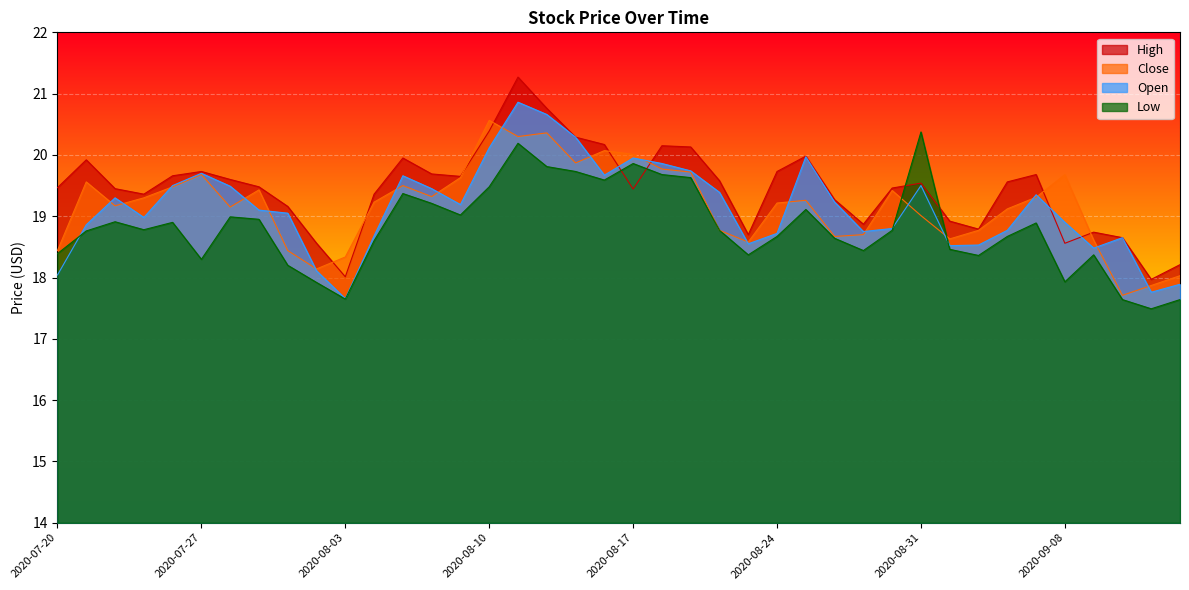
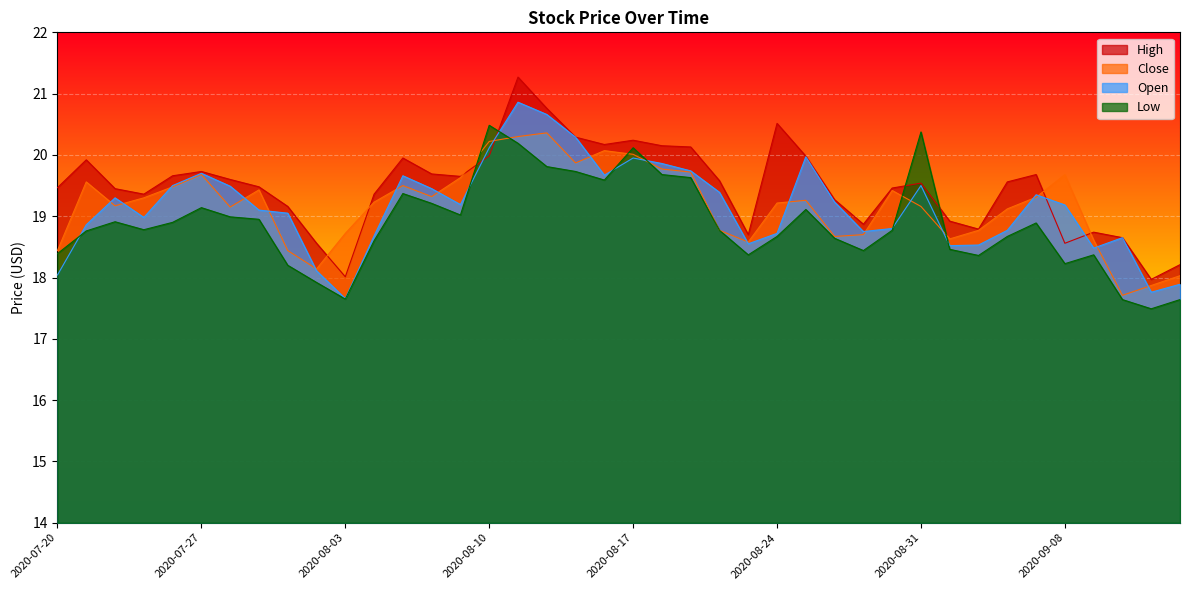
  {
    "High": {
      "2020-07-20": 19.5,
      "2020-08-03": 18.0,
-     "2020-08-10": 20.4,
-     "2020-08-17": 19.4,
-     "2020-08-24": 19.7,
+     "2020-08-10": 20.0,
+     "2020-08-17": 20.2,
+     "2020-08-24": 20.5,
      "2020-09-08": 18.6
    },
    "Close": {
      "2020-07-20": 18.4,
-     "2020-08-03": 18.3,
-     "2020-08-10": 20.6,
+     "2020-08-03": 18.7,
+     "2020-08-10": 20.2,
      "2020-08-17": 20.0,
      "2020-08-24": 19.2,
-     "2020-08-31": 19.0,
+     "2020-08-31": 19.2,
      "2020-09-08": 19.7
    },
    "Open": {
      "2020-07-20": 18.0,
      "2020-08-10": 20.1,
      "2020-08-17": 20.0,
      "2020-08-24": 18.7,
-     "2020-09-08": 18.9
+     "2020-09-08": 19.2
    },
    "Low": {
      "2020-07-20": 18.4,
-     "2020-07-27": 18.3,
-     "2020-08-10": 19.5,
-     "2020-08-17": 19.9,
+     "2020-07-27": 19.1,
+     "2020-08-10": 20.5,
+     "2020-08-17": 20.1,
      "2020-08-24": 18.7,
      "2020-08-31": 20.4,
-     "2020-09-08": 17.9
+     "2020-09-08": 18.2
    }
  }
